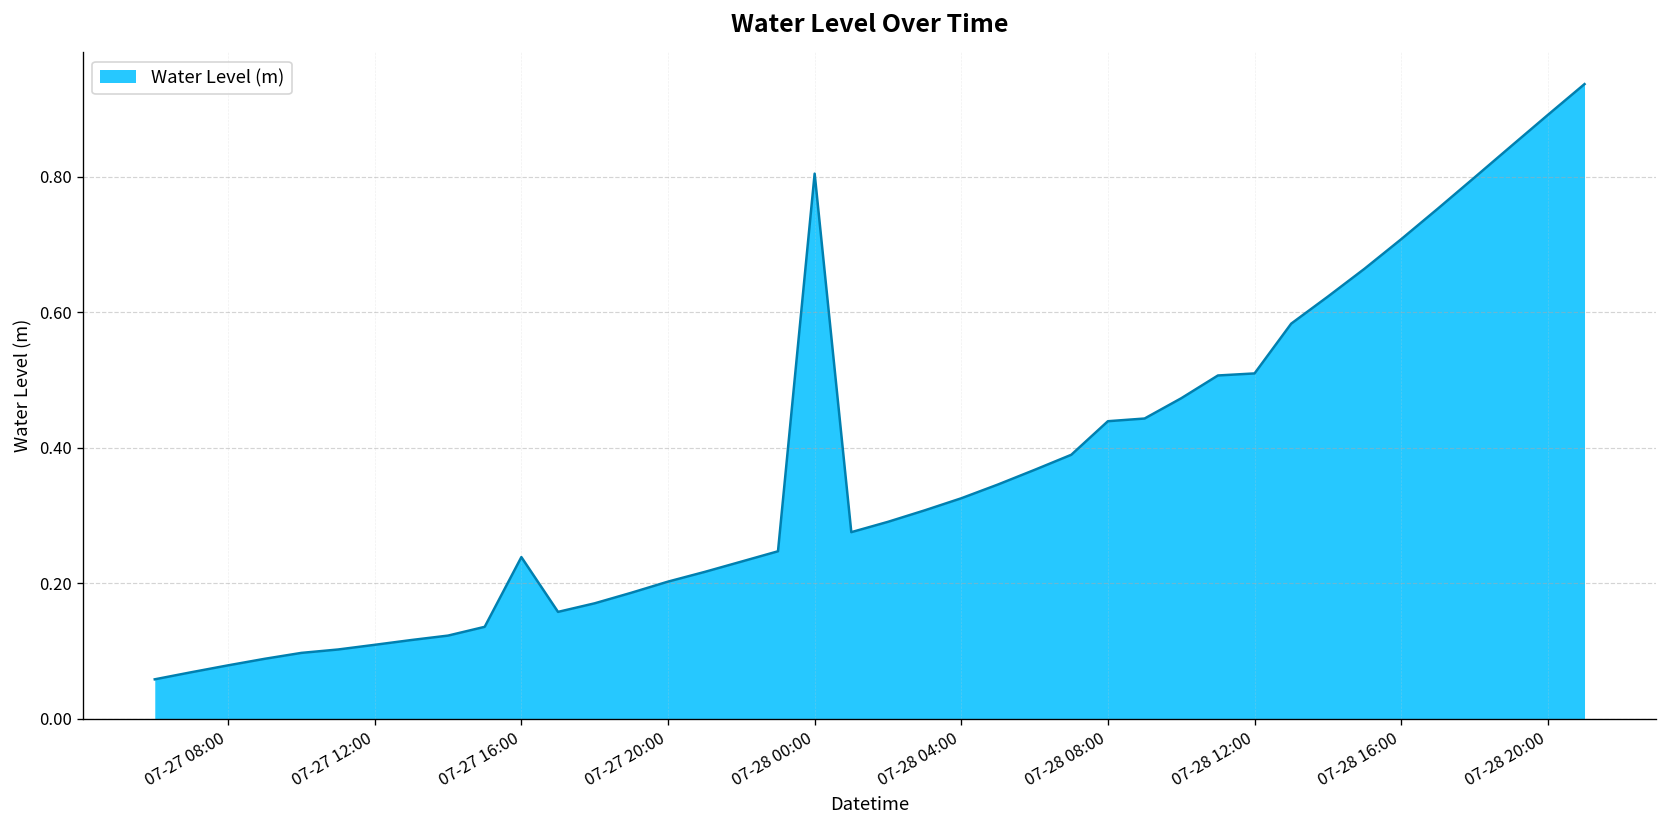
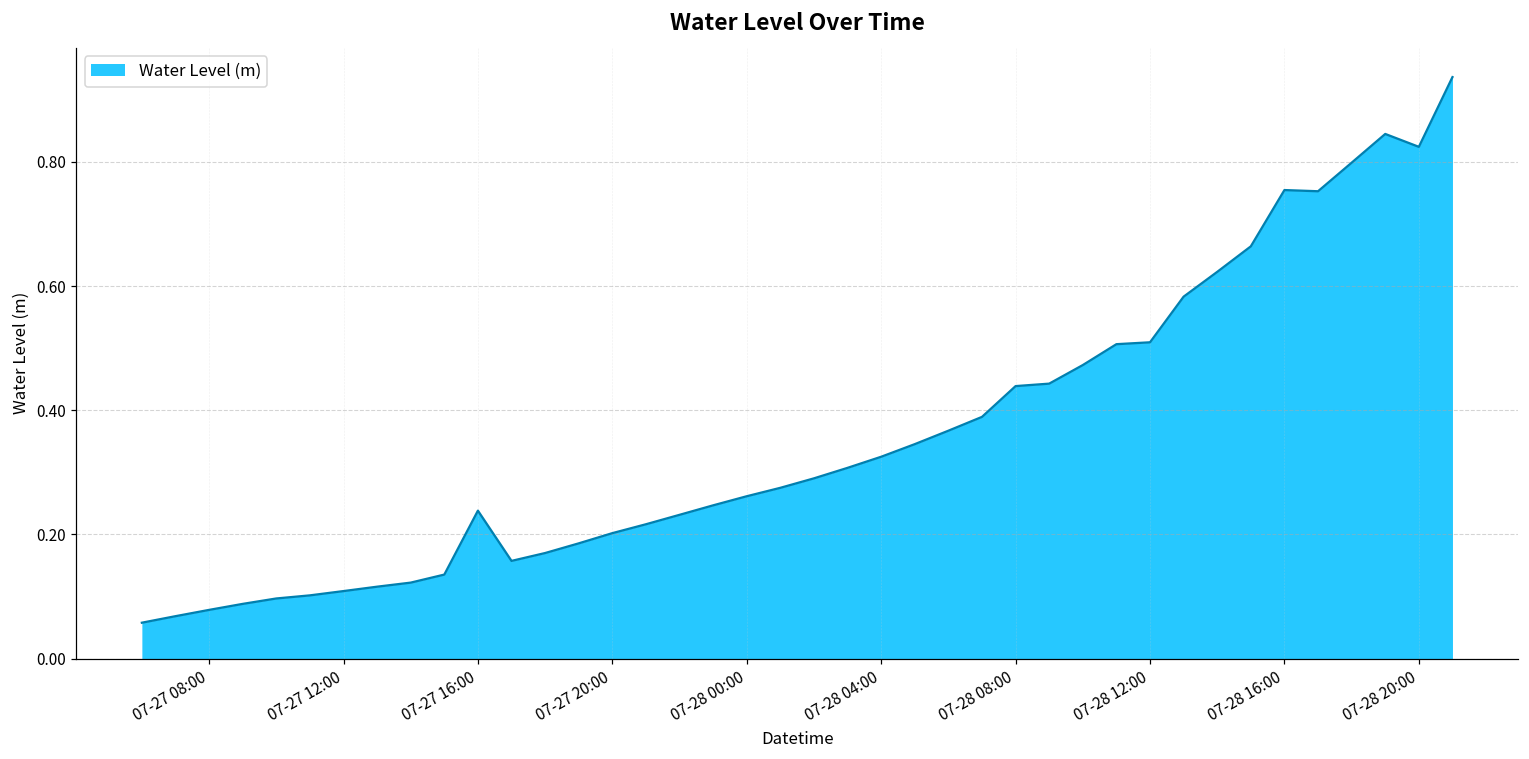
  {
    "07-27 08:00": 0.08,
    "07-27 12:00": 0.11,
    "07-27 16:00": 0.24,
    "07-27 20:00": 0.20,
-   "07-28 00:00": 0.80,
+   "07-28 00:00": 0.26,
    "07-28 04:00": 0.33,
    "07-28 08:00": 0.44,
    "07-28 12:00": 0.51,
-   "07-28 16:00": 0.71,
-   "07-28 20:00": 0.89
+   "07-28 16:00": 0.75,
+   "07-28 20:00": 0.82
  }
